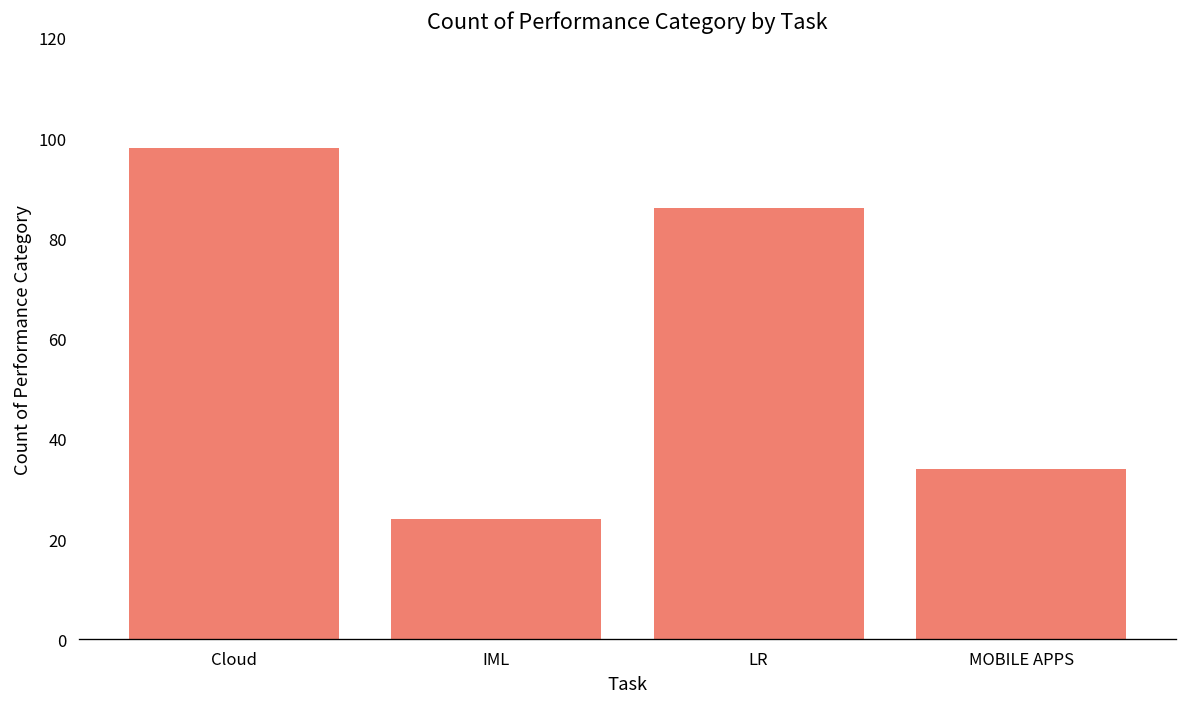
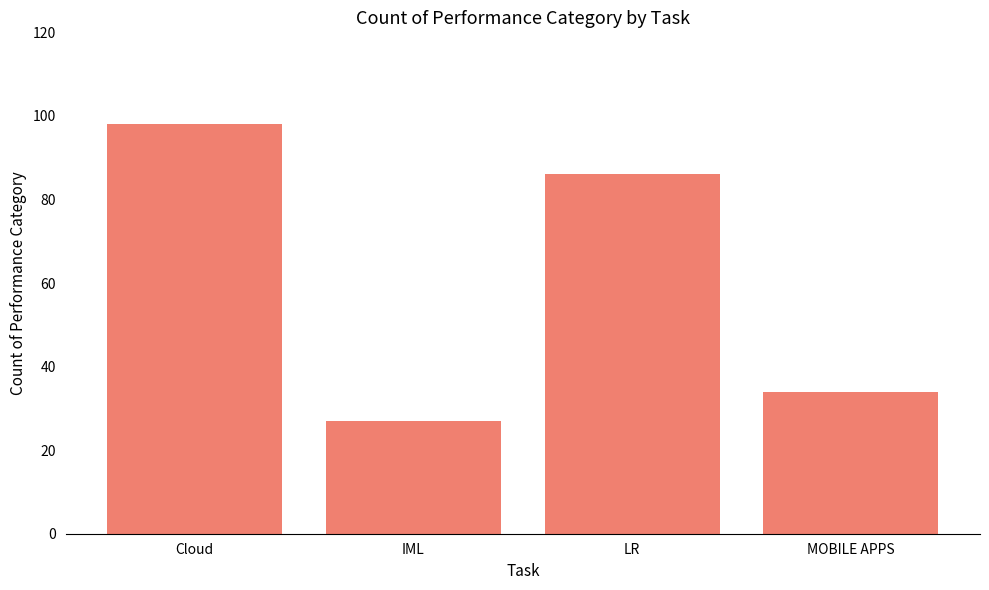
  {
    "Cloud": 98,
-   "IML": 24,
+   "IML": 27,
    "LR": 86,
    "MOBILE APPS": 34
  }
